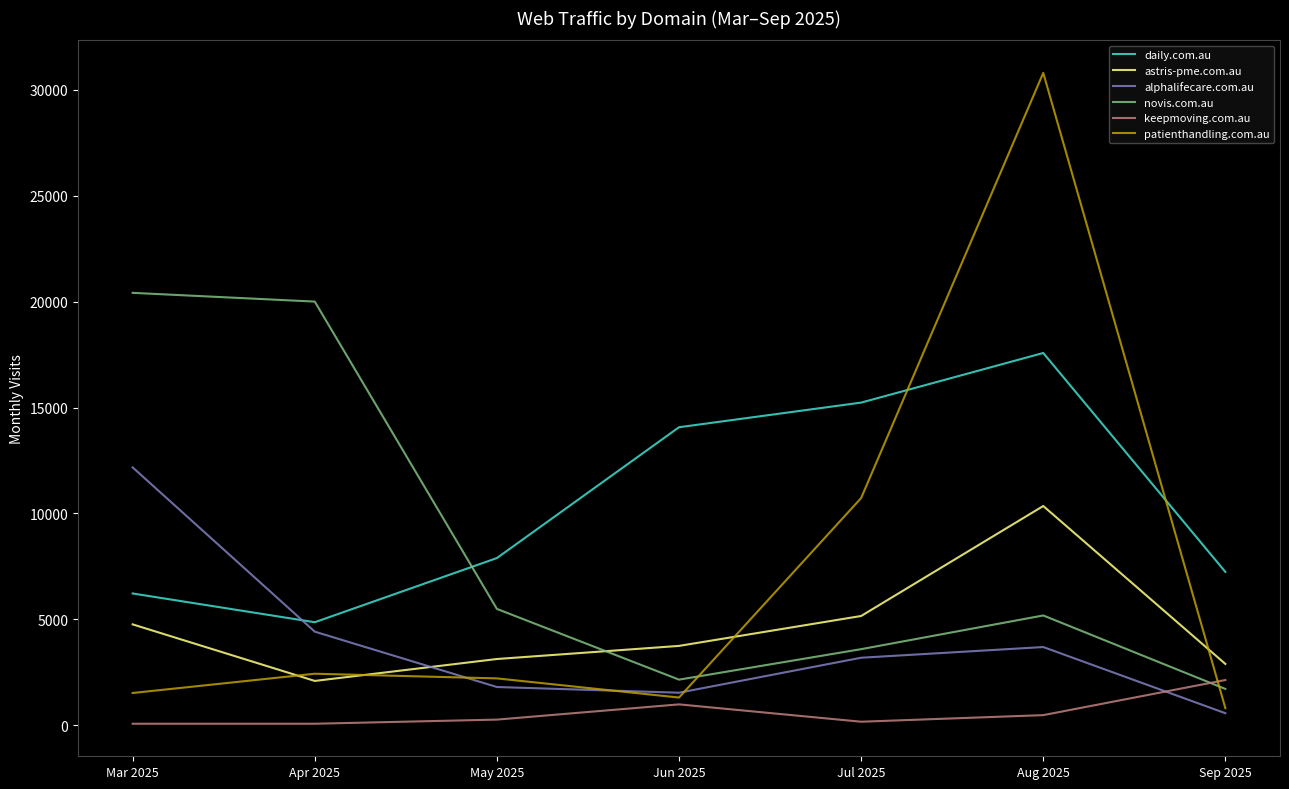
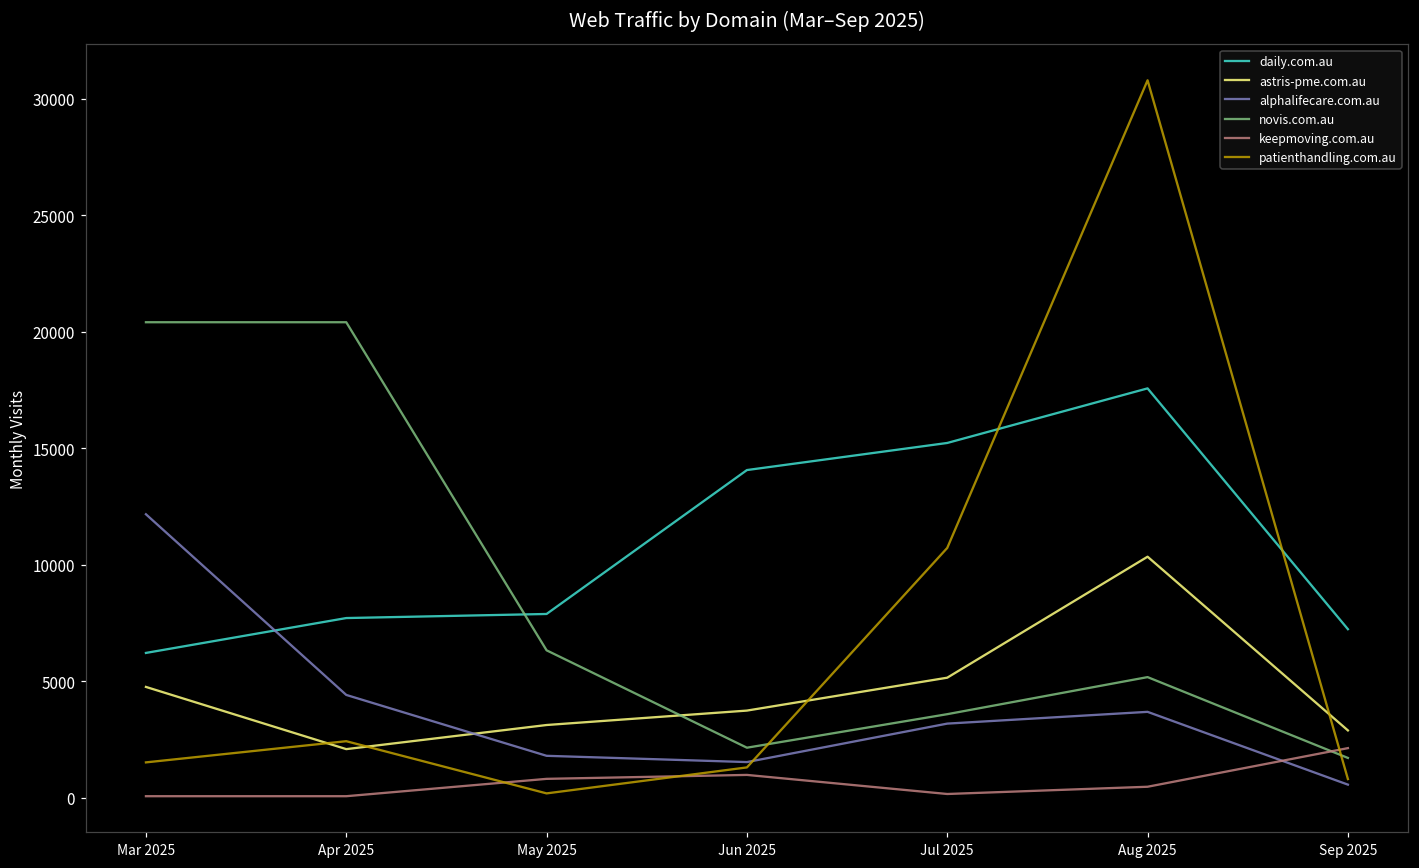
  {
    "daily.com.au": {
      "Mar 2025": 6200,
-     "Apr 2025": 4900,
+     "Apr 2025": 7700,
      "May 2025": 7900,
      "Jun 2025": 14100,
      "Jul 2025": 15200,
      "Aug 2025": 17600,
      "Sep 2025": 7200
    },
    "astris-pme.com.au": {
      "Mar 2025": 4800,
      "Apr 2025": 2100,
      "May 2025": 3100,
      "Jun 2025": 3700,
      "Jul 2025": 5200,
      "Aug 2025": 10400,
      "Sep 2025": 2900
    },
    "alphalifecare.com.au": {
      "Mar 2025": 12200,
      "Apr 2025": 4400,
      "May 2025": 1800,
      "Jun 2025": 1500,
      "Jul 2025": 3200,
      "Aug 2025": 3700,
      "Sep 2025": 600
    },
    "novis.com.au": {
      "Mar 2025": 20400,
-     "Apr 2025": 20000,
-     "May 2025": 5500,
+     "Apr 2025": 20400,
+     "May 2025": 6300,
      "Jun 2025": 2200,
      "Jul 2025": 3600,
      "Aug 2025": 5200,
      "Sep 2025": 1700
    },
    "keepmoving.com.au": {
      "Mar 2025": 100,
      "Apr 2025": 100,
-     "May 2025": 300,
+     "May 2025": 800,
      "Jun 2025": 1000,
      "Jul 2025": 200,
      "Aug 2025": 500,
      "Sep 2025": 2100
    },
    "patienthandling.com.au": {
      "Mar 2025": 1500,
      "Apr 2025": 2400,
-     "May 2025": 2200,
+     "May 2025": 200,
      "Jun 2025": 1300,
      "Jul 2025": 10700,
      "Aug 2025": 30800,
      "Sep 2025": 800
    }
  }
